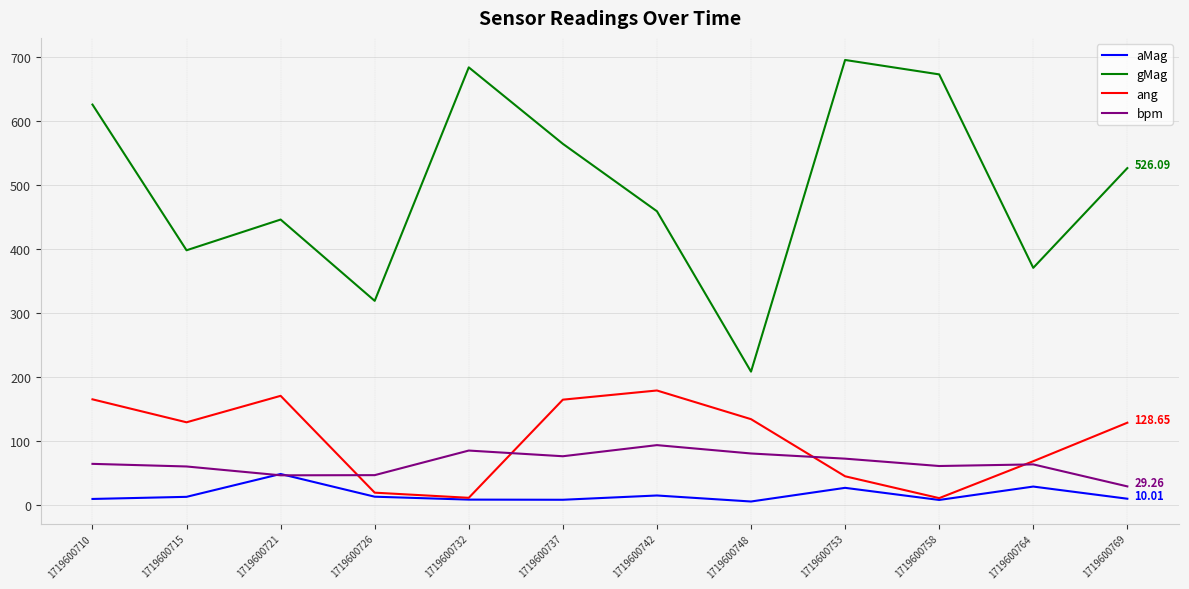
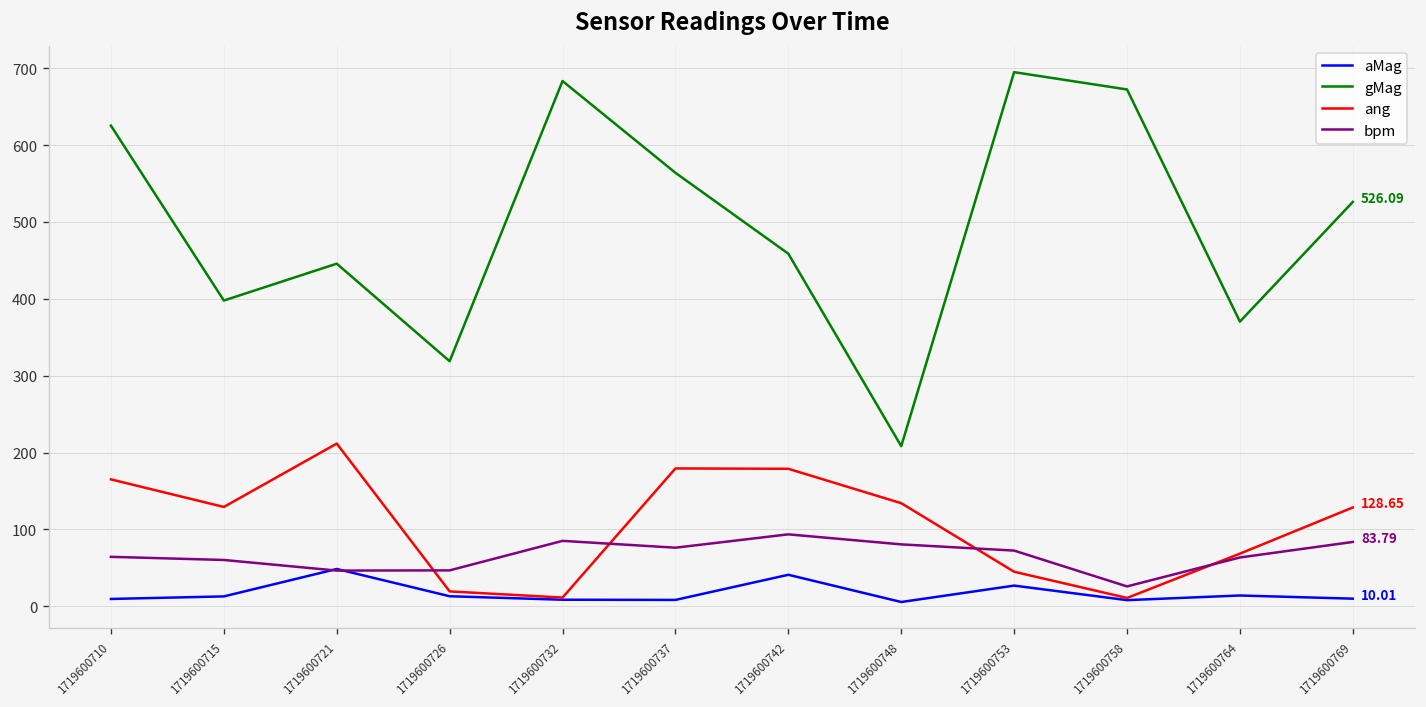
  {
    "aMag": {
      "1719600710": 10,
      "1719600715": 10,
      "1719600726": 10,
      "1719600737": 10,
-     "1719600742": 20,
+     "1719600742": 40,
      "1719600748": 10,
      "1719600753": 30,
-     "1719600764": 30
+     "1719600764": 10
    },
    "gMag": {
      "1719600769": 526.09
    },
    "ang": {
      "1719600710": 170,
      "1719600715": 130,
-     "1719600721": 170,
+     "1719600721": 210,
      "1719600726": 20,
-     "1719600737": 160,
+     "1719600737": 180,
      "1719600742": 180,
      "1719600748": 130,
      "1719600753": 50,
      "1719600764": 70
    },
    "bpm": {
-     "1719600758": 60,
-     "1719600769": 29.26
+     "1719600758": 30,
+     "1719600769": 83.79
    }
  }
